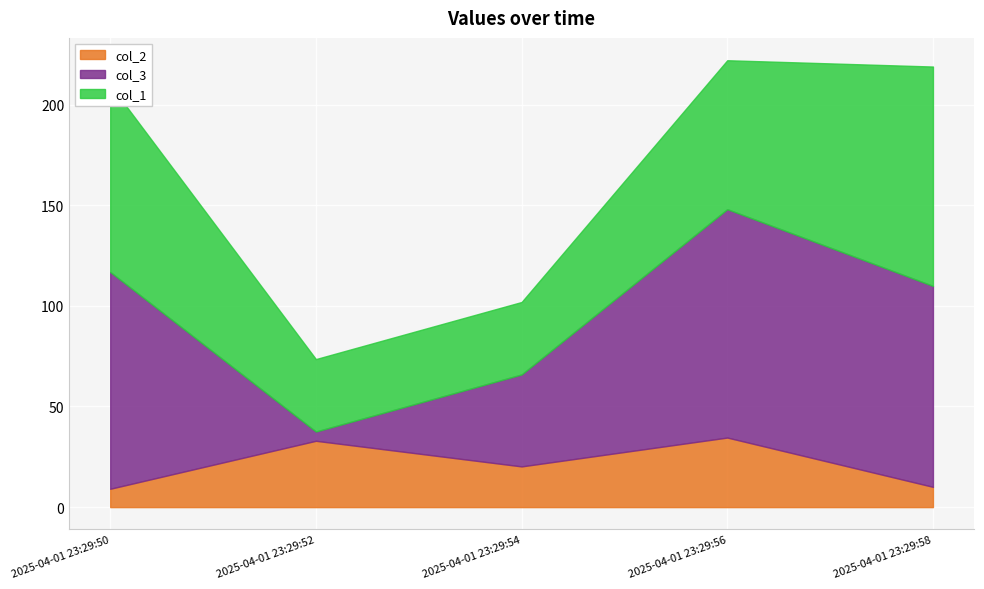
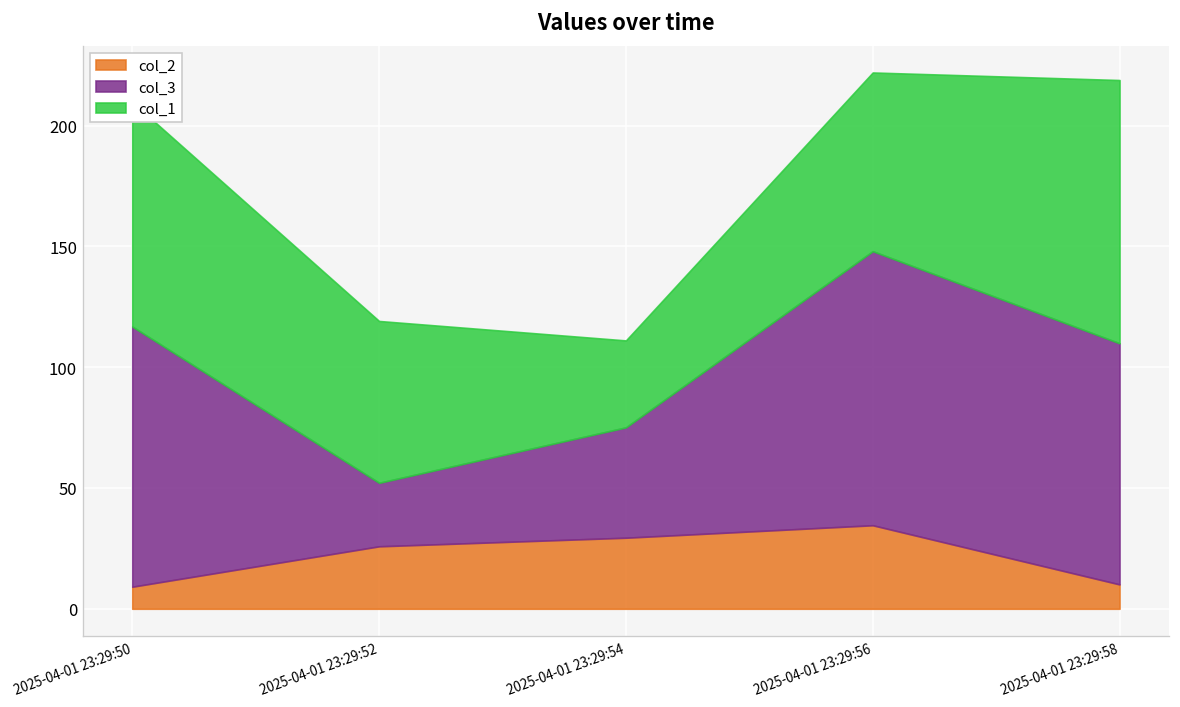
  {
    "col_2": {
      "2025-04-01 23:29:50": 9,
-     "2025-04-01 23:29:52": 33,
-     "2025-04-01 23:29:54": 20,
+     "2025-04-01 23:29:52": 26,
+     "2025-04-01 23:29:54": 29,
      "2025-04-01 23:29:56": 35,
      "2025-04-01 23:29:58": 10
    },
    "col_3": {
      "2025-04-01 23:29:50": 108,
-     "2025-04-01 23:29:52": 5,
+     "2025-04-01 23:29:52": 26,
      "2025-04-01 23:29:54": 46,
      "2025-04-01 23:29:56": 113,
      "2025-04-01 23:29:58": 100
    },
    "col_1": {
-     "2025-04-01 23:29:52": 36,
+     "2025-04-01 23:29:52": 67,
      "2025-04-01 23:29:54": 36,
      "2025-04-01 23:29:56": 74,
      "2025-04-01 23:29:58": 109
    }
  }
